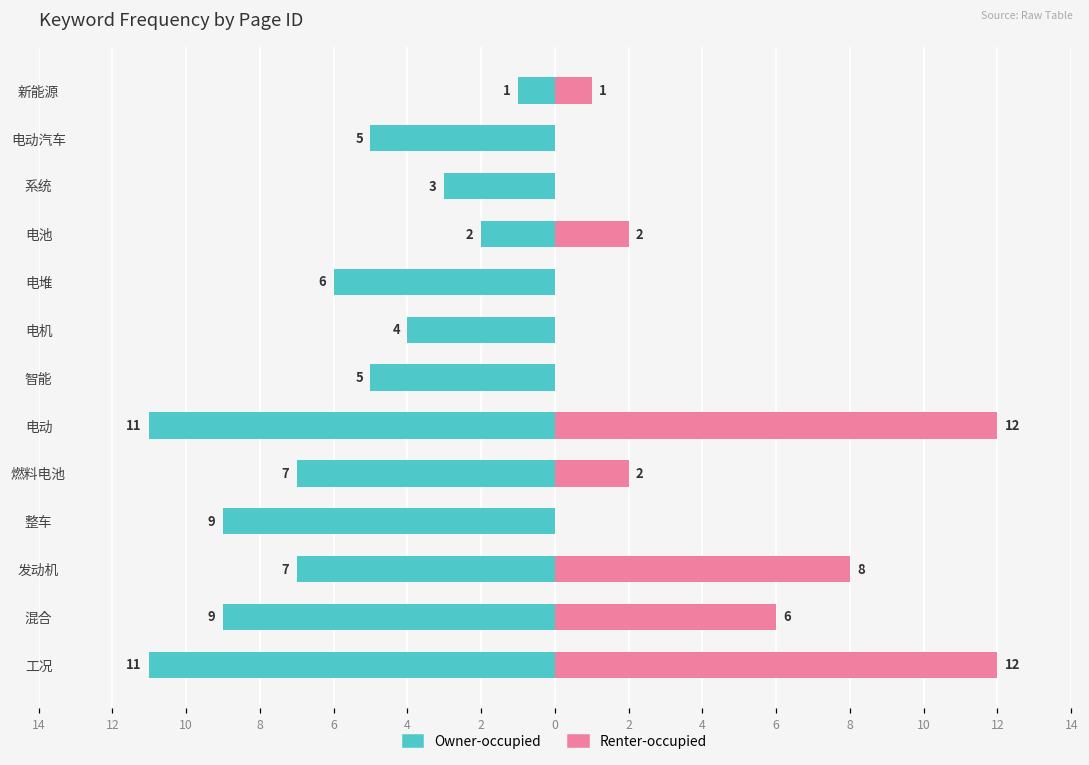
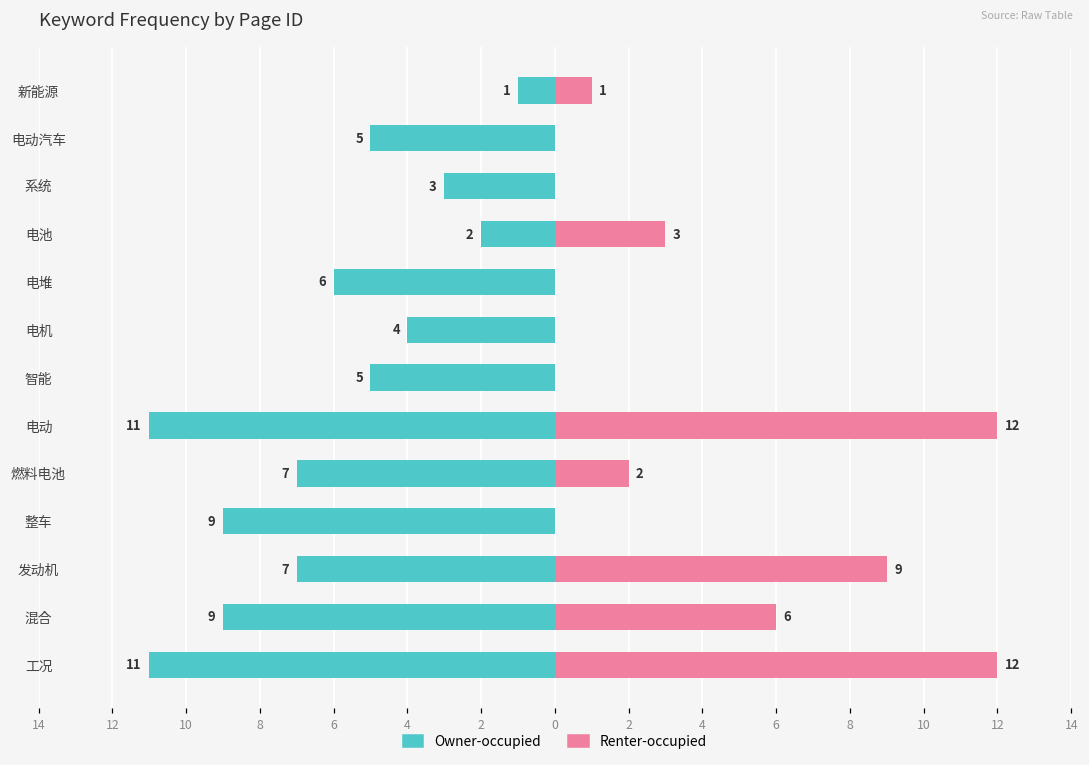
  {
    "Renter-occupied": {
      "新能源": 1,
-     "电池": 2,
+     "电池": 3,
      "电动": 12,
      "燃料电池": 2,
-     "发动机": 8,
+     "发动机": 9,
      "混合": 6,
      "工况": 12
    }
  }
